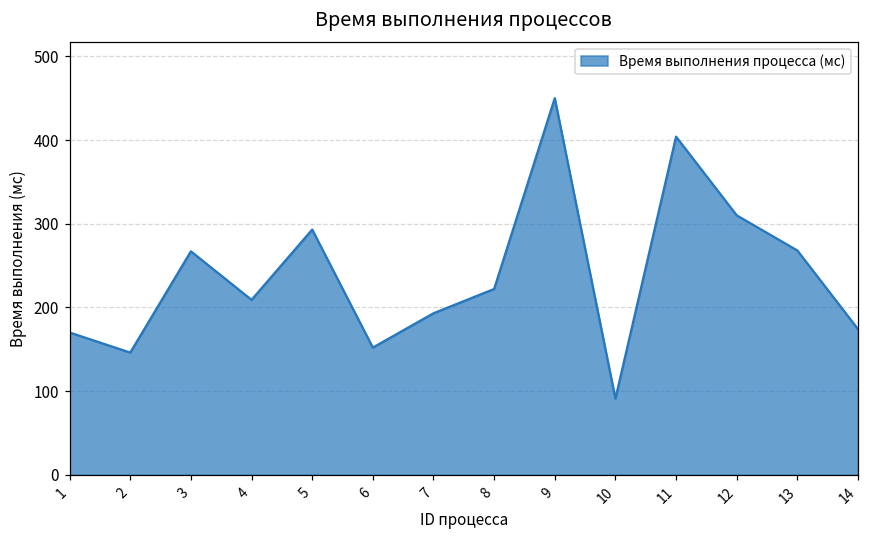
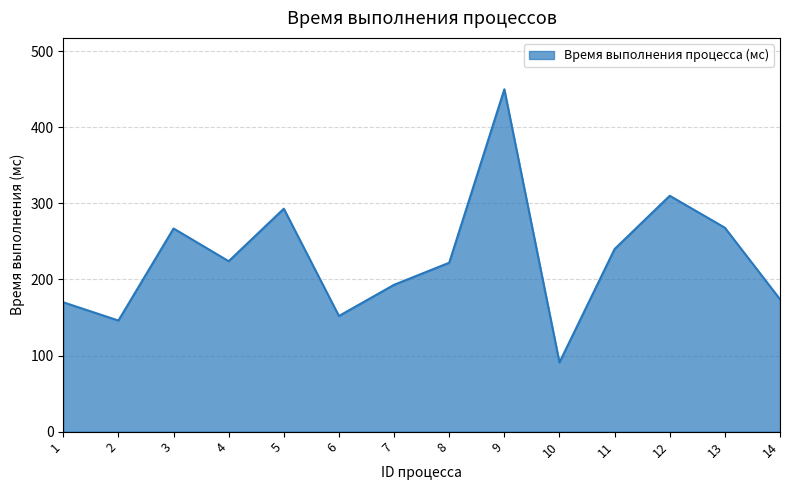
  {
    "1": 170,
    "2": 150,
    "3": 270,
-   "4": 210,
+   "4": 220,
    "5": 290,
    "6": 150,
    "7": 190,
    "8": 220,
    "9": 450,
    "10": 90,
-   "11": 400,
+   "11": 240,
    "12": 310,
    "13": 270,
    "14": 170
  }
